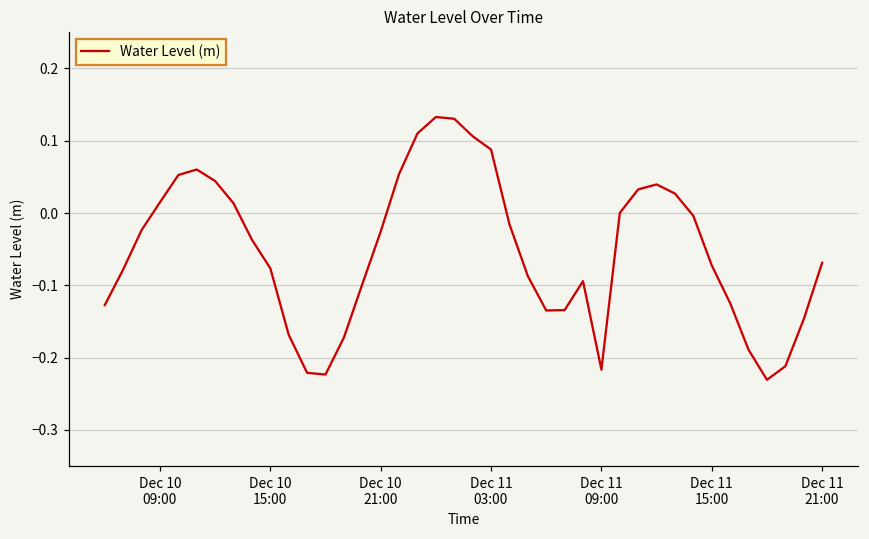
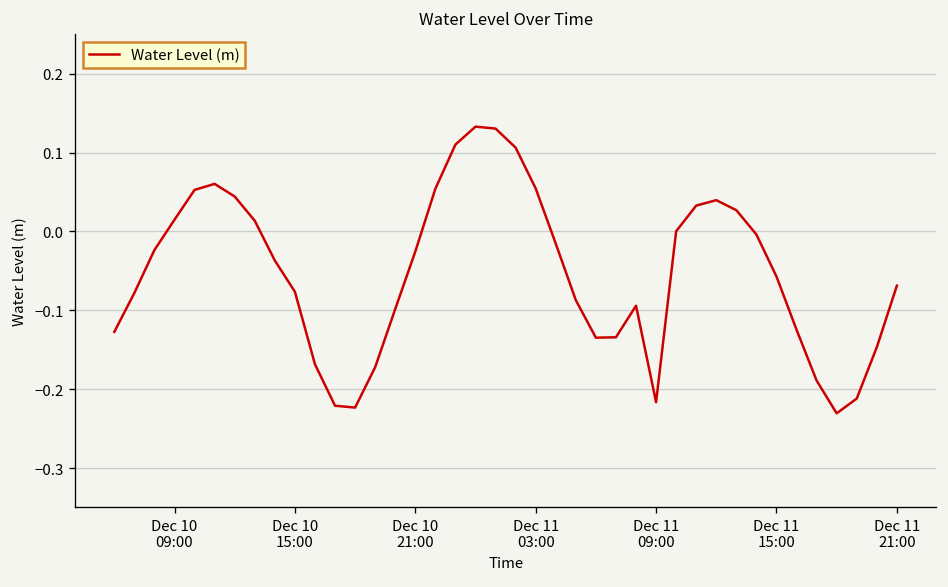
  {
    "Dec 10 09:00": 0.01,
    "Dec 10 15:00": -0.08,
    "Dec 10 21:00": -0.03,
-   "Dec 11 03:00": 0.09,
+   "Dec 11 03:00": 0.05,
    "Dec 11 09:00": -0.22,
-   "Dec 11 15:00": -0.07,
+   "Dec 11 15:00": -0.06,
    "Dec 11 21:00": -0.07
  }
